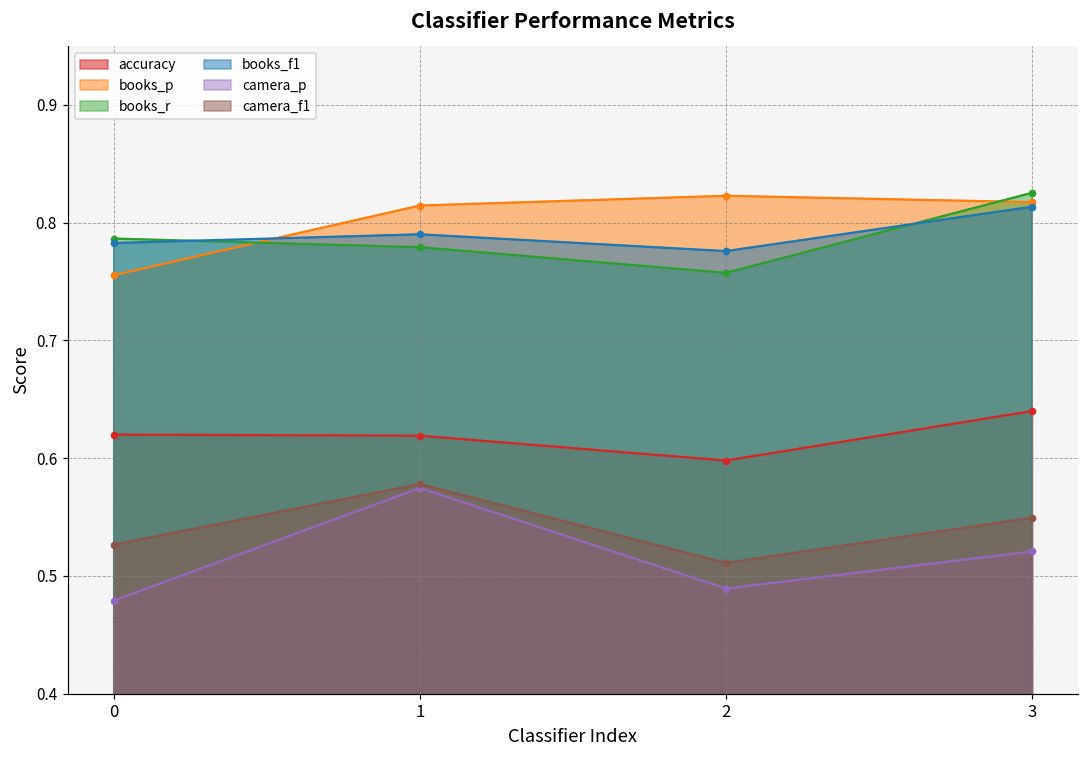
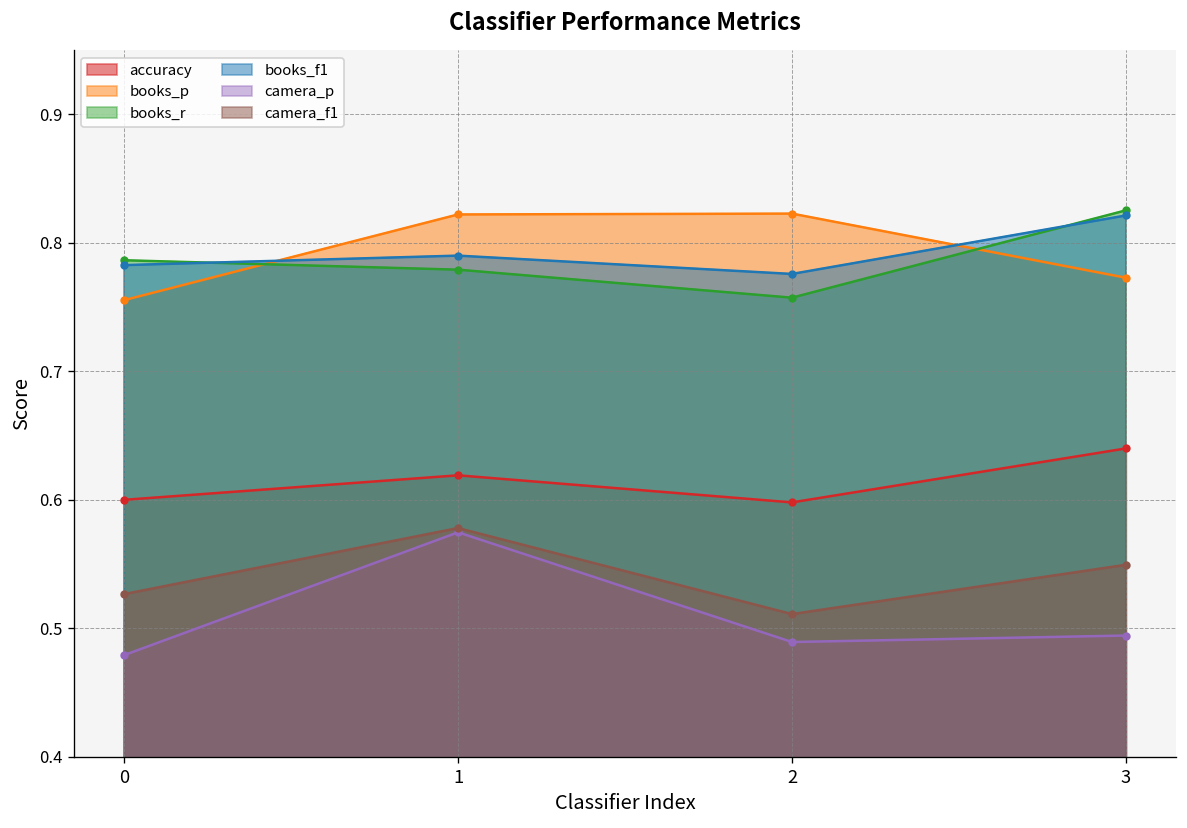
  {
    "accuracy": {
-     "0": 0.62,
+     "0": 0.60,
      "1": 0.62,
      "2": 0.60,
      "3": 0.64
    },
    "books_p": {
      "0": 0.755,
-     "1": 0.814,
+     "1": 0.822,
      "2": 0.823,
-     "3": 0.817
+     "3": 0.773
    },
    "books_r": {
      "0": 0.786,
      "1": 0.779,
      "2": 0.757,
      "3": 0.825
    },
    "books_f1": {
      "0": 0.783,
      "1": 0.790,
      "2": 0.776,
-     "3": 0.813
+     "3": 0.821
    },
    "camera_p": {
      "0": 0.479,
      "1": 0.575,
      "2": 0.489,
-     "3": 0.521
+     "3": 0.494
    },
    "camera_f1": {
      "0": 0.527,
      "1": 0.578,
      "2": 0.511,
      "3": 0.549
    }
  }
